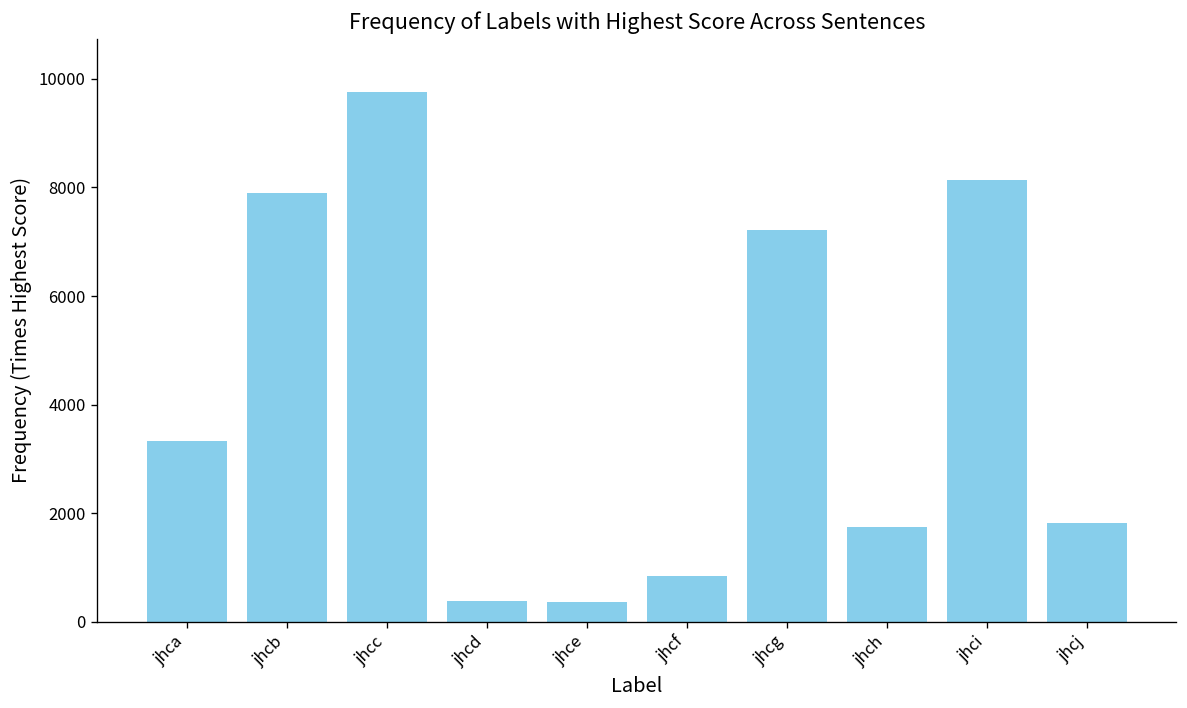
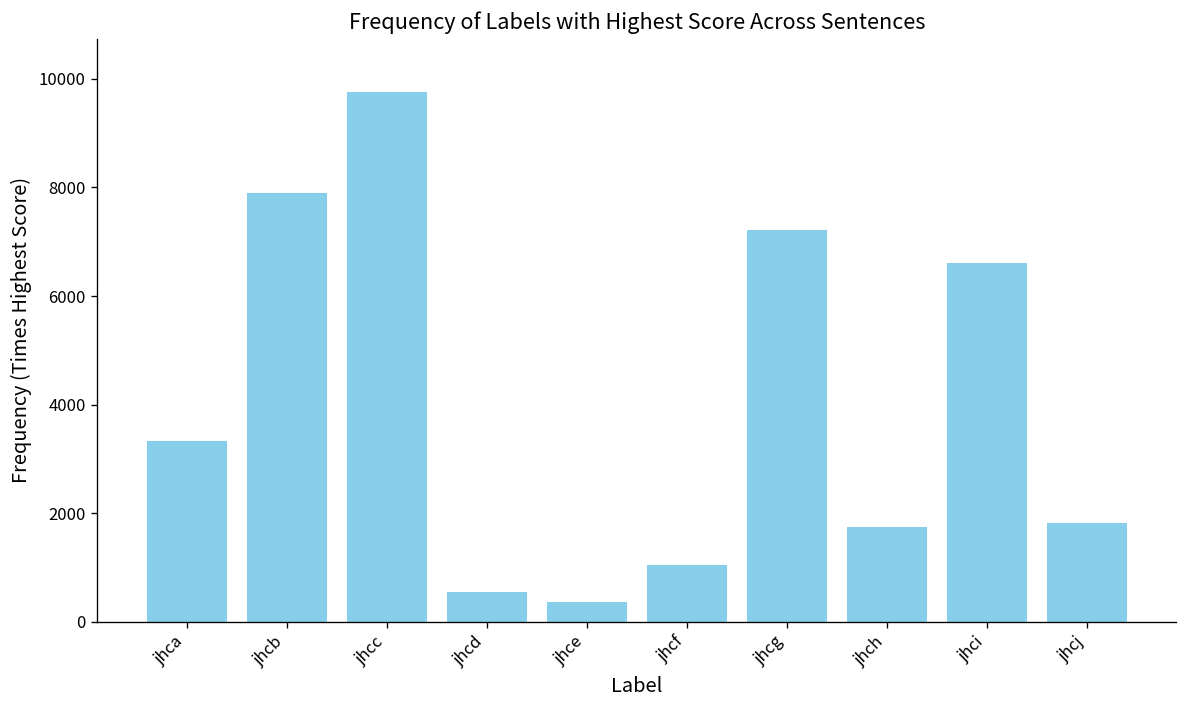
  {
    "jhca": 3300,
    "jhcb": 7900,
    "jhcc": 9800,
-   "jhcd": 400,
+   "jhcd": 600,
    "jhce": 400,
-   "jhcf": 800,
+   "jhcf": 1000,
    "jhcg": 7200,
    "jhch": 1700,
-   "jhci": 8100,
+   "jhci": 6600,
    "jhcj": 1800
  }
